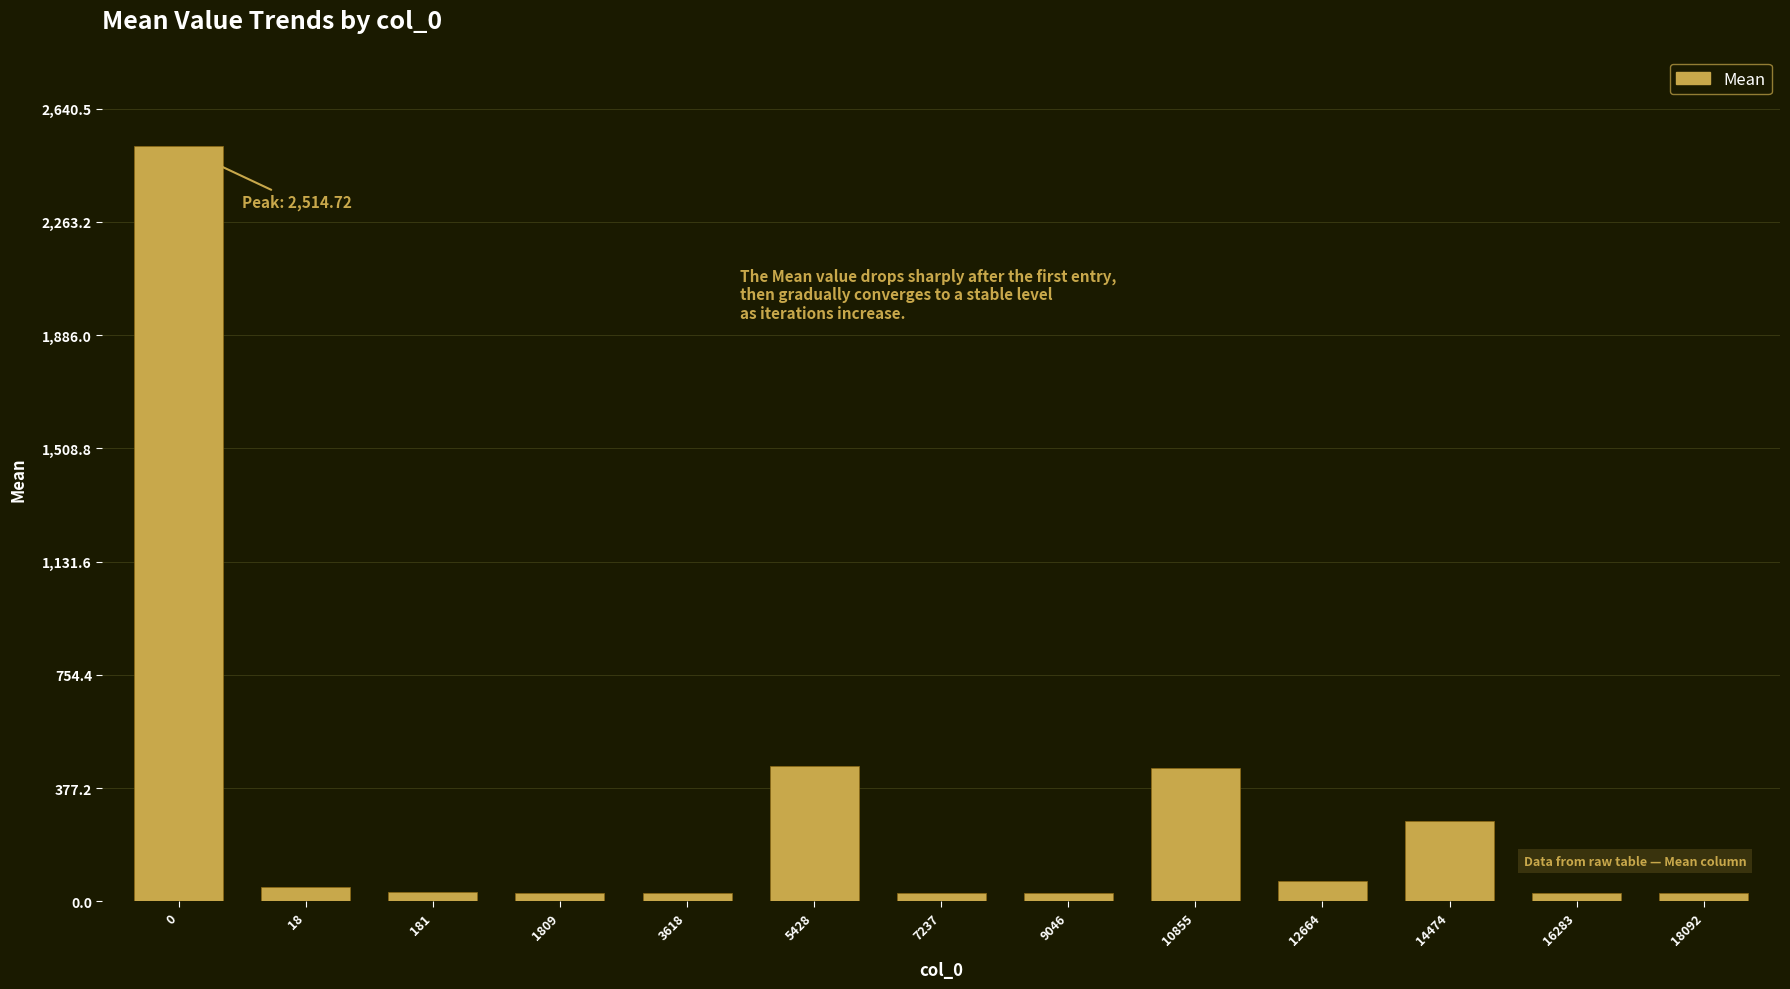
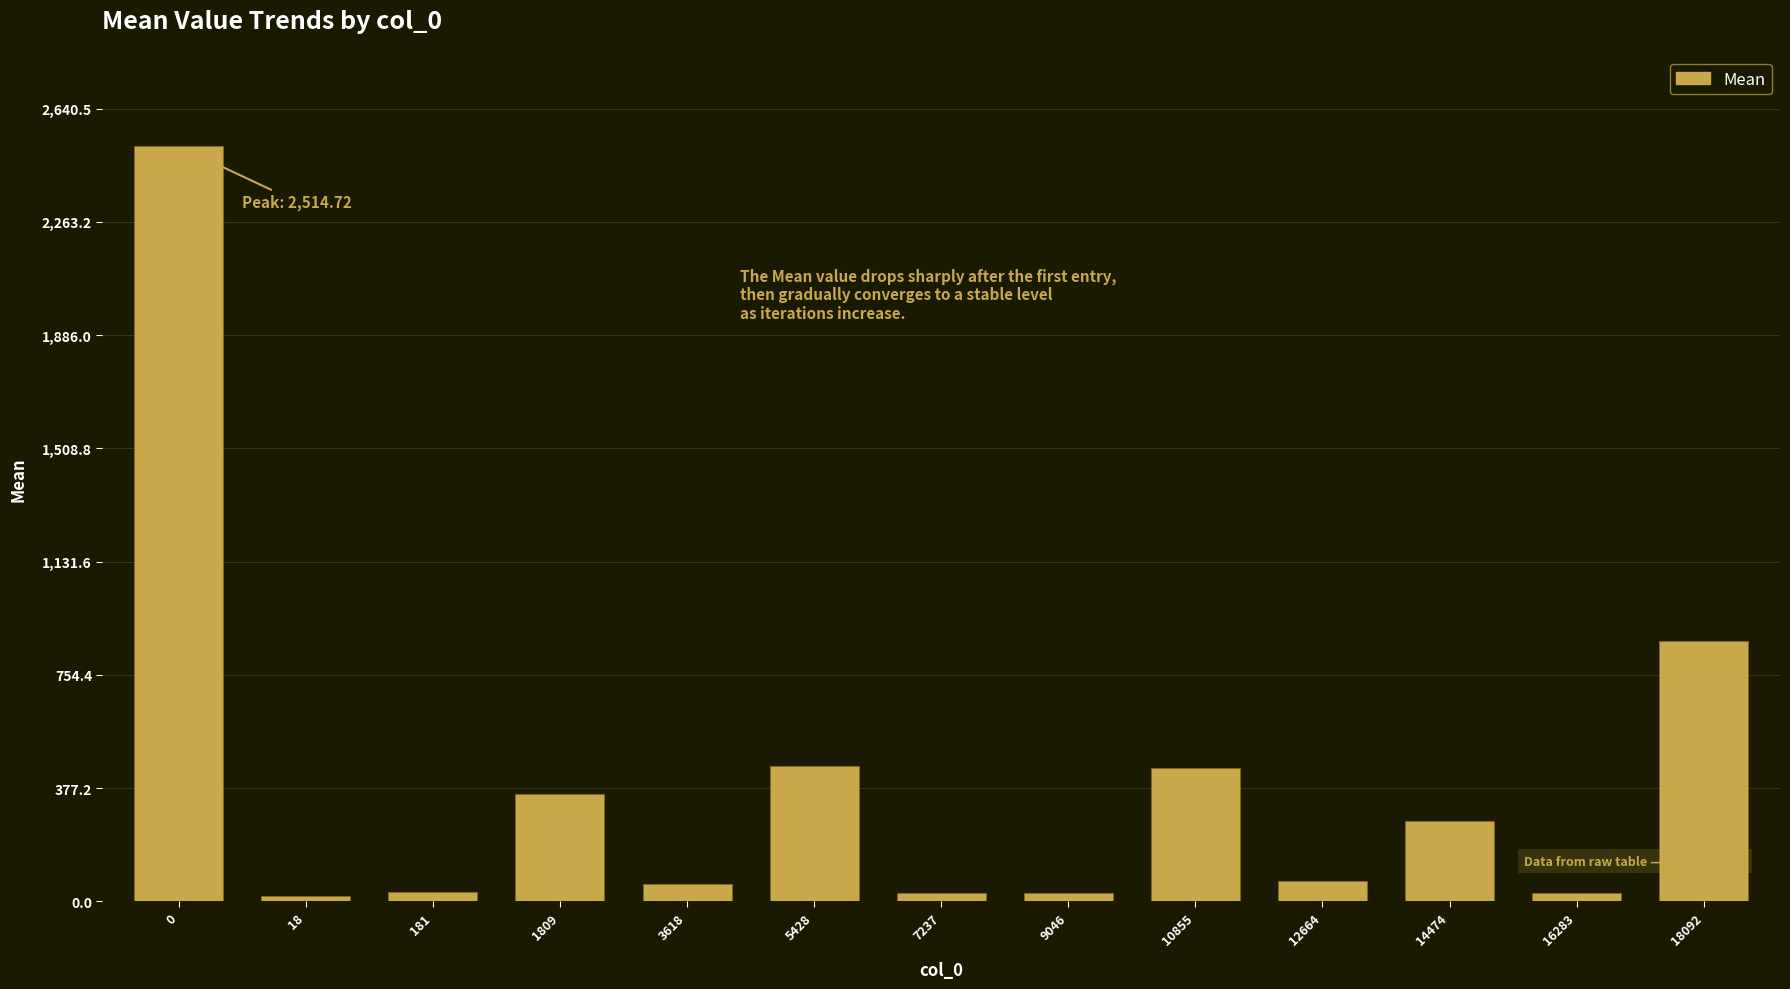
  {
-   "18": 50,
+   "18": 20,
    "181": 30,
-   "1809": 30,
-   "3618": 30,
+   "1809": 360,
+   "3618": 60,
    "5428": 450,
    "7237": 30,
    "9046": 30,
    "10855": 440,
    "12664": 70,
    "14474": 270,
    "16283": 30,
-   "18092": 30
+   "18092": 870
  }
